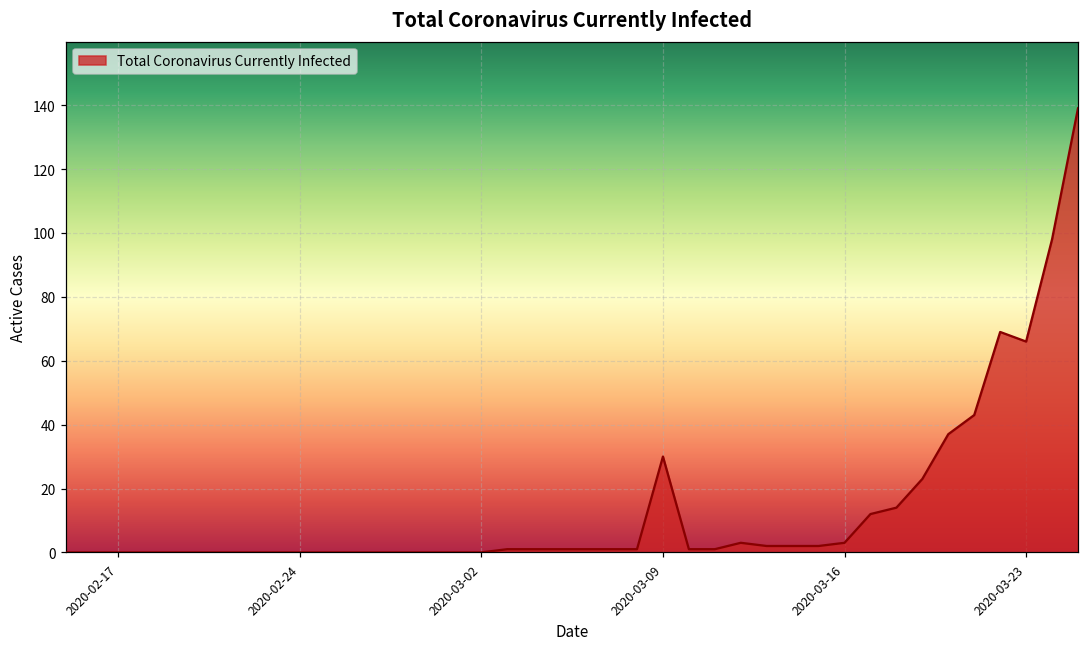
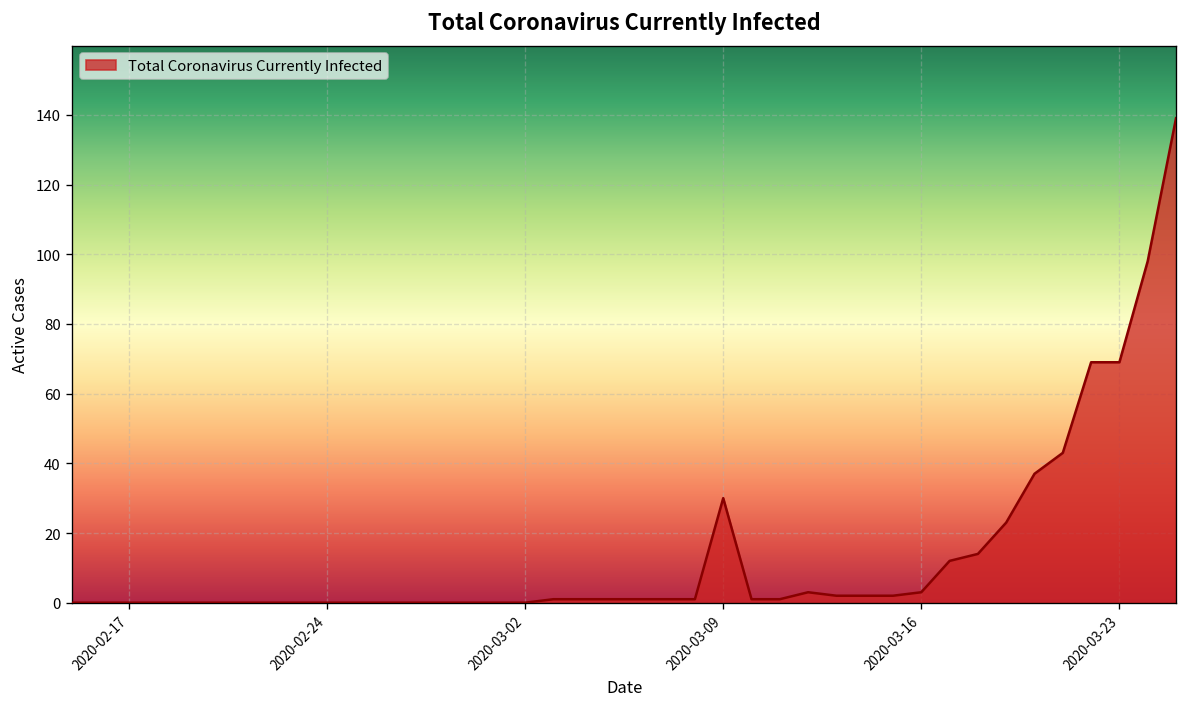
  {
    "2020-02-17": 0,
    "2020-02-24": 0,
    "2020-03-02": 0,
    "2020-03-09": 30,
    "2020-03-16": 3,
-   "2020-03-23": 66
+   "2020-03-23": 69
  }
